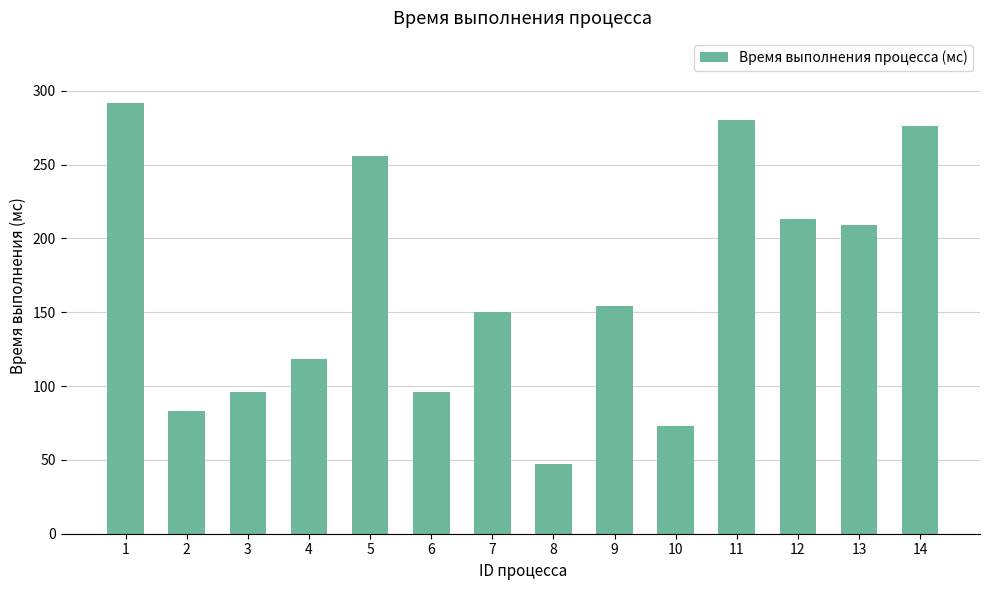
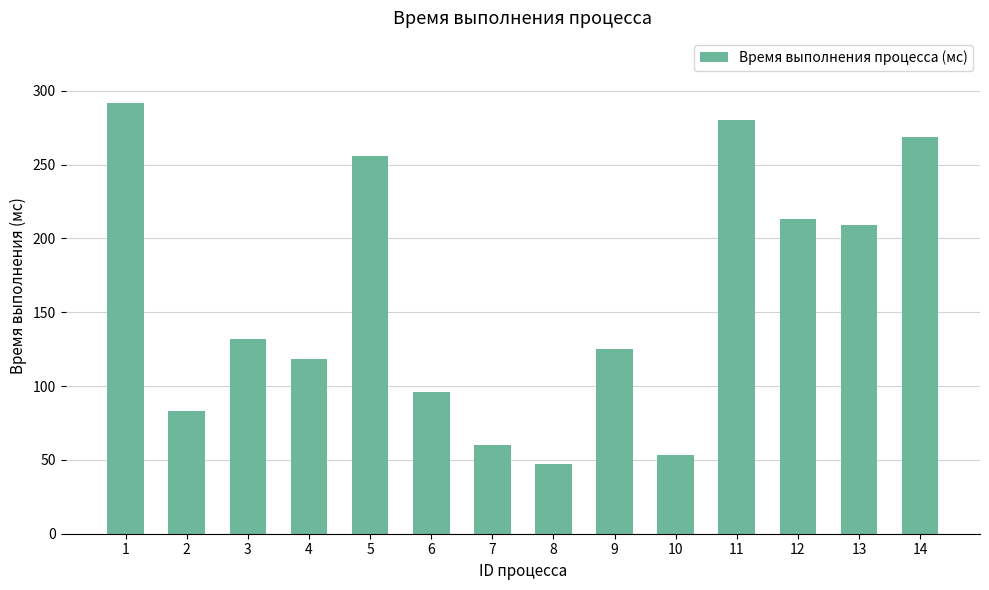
  {
    "1": 292,
    "2": 83,
-   "3": 96,
+   "3": 132,
    "4": 118,
    "5": 256,
    "6": 96,
-   "7": 150,
+   "7": 60,
    "8": 47,
-   "9": 154,
-   "10": 73,
+   "9": 125,
+   "10": 53,
    "11": 280,
    "12": 213,
    "13": 209,
-   "14": 276
+   "14": 269
  }
